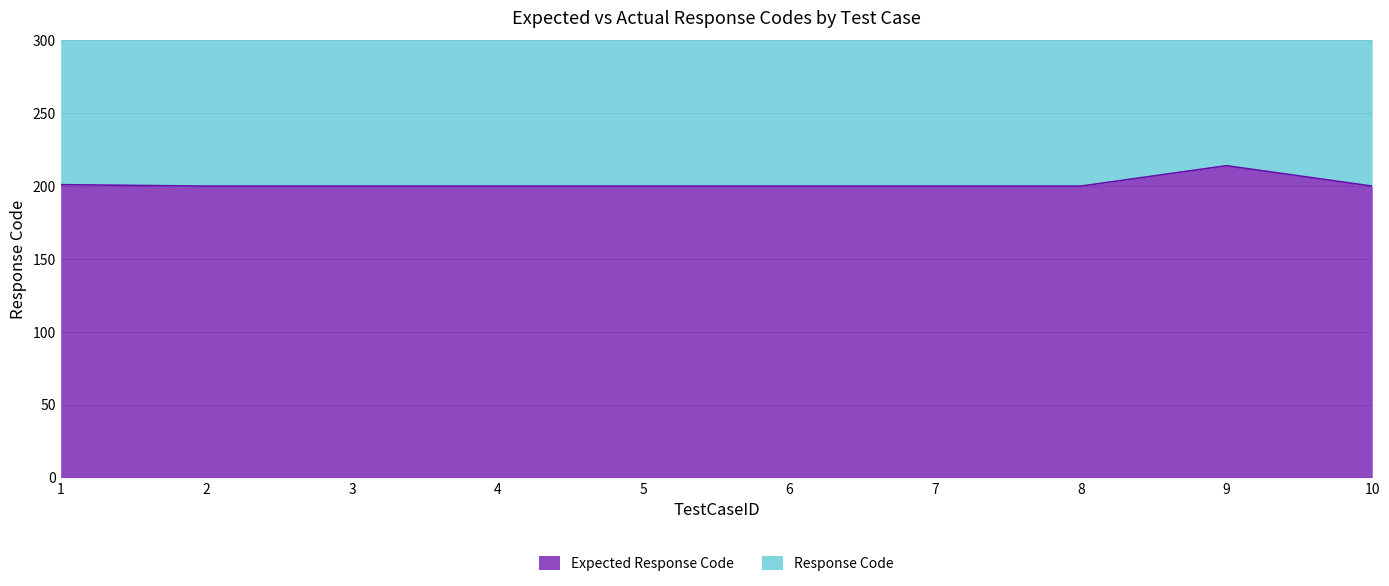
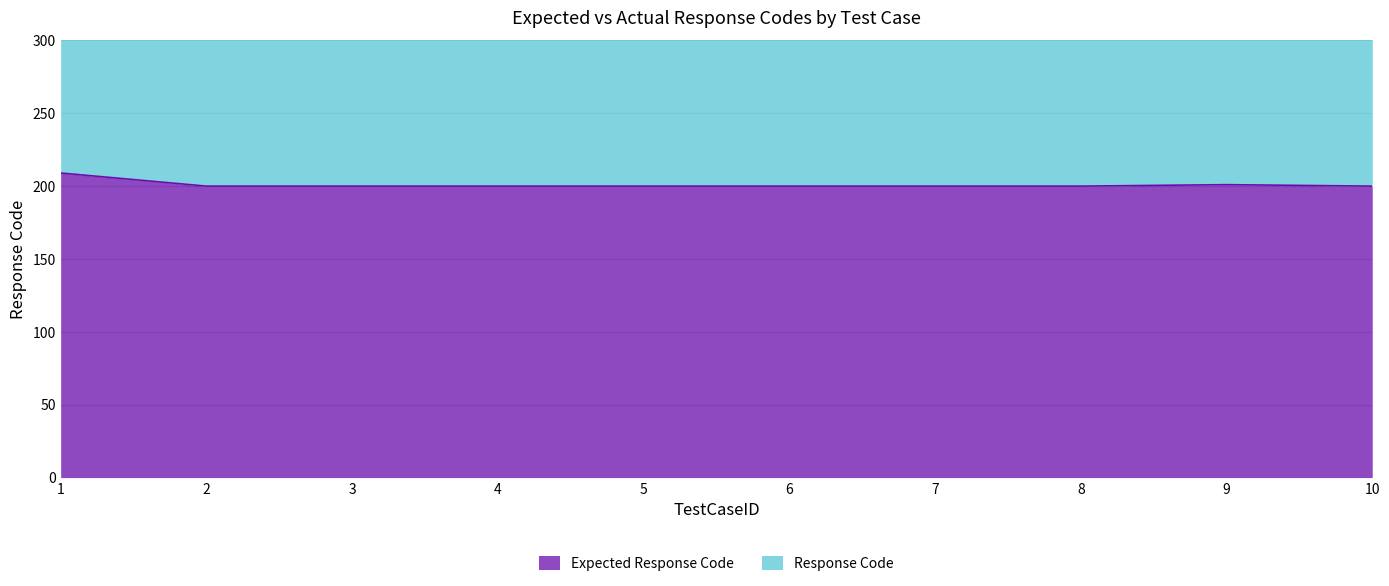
  {
    "Expected Response Code": {
-     "1": 201,
+     "1": 209,
      "2": 200,
      "3": 200,
      "4": 200,
      "5": 200,
      "6": 200,
      "7": 200,
      "8": 200,
-     "9": 214,
+     "9": 201,
      "10": 200
    }
  }
